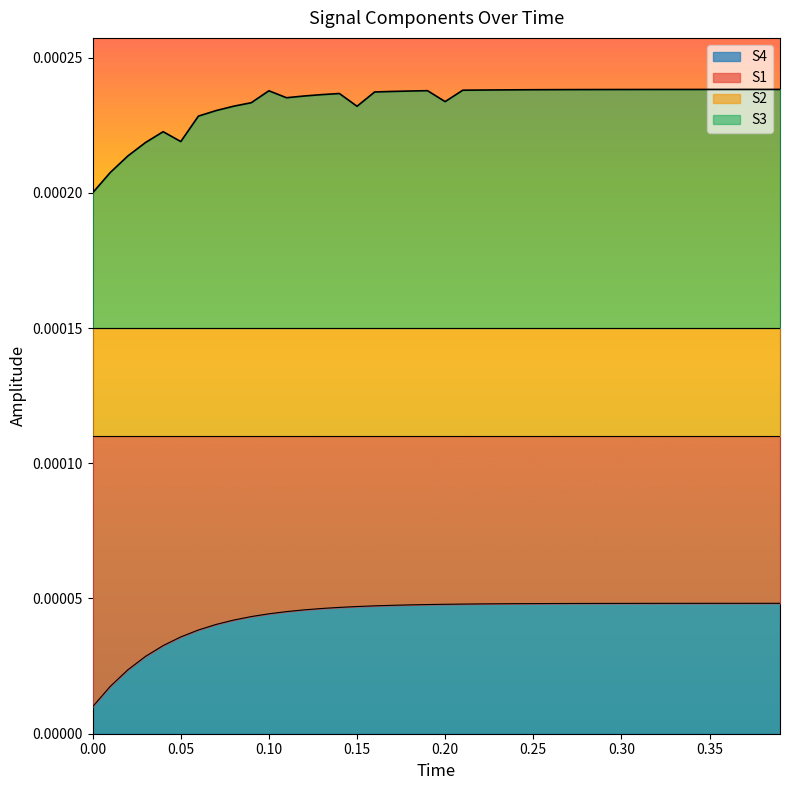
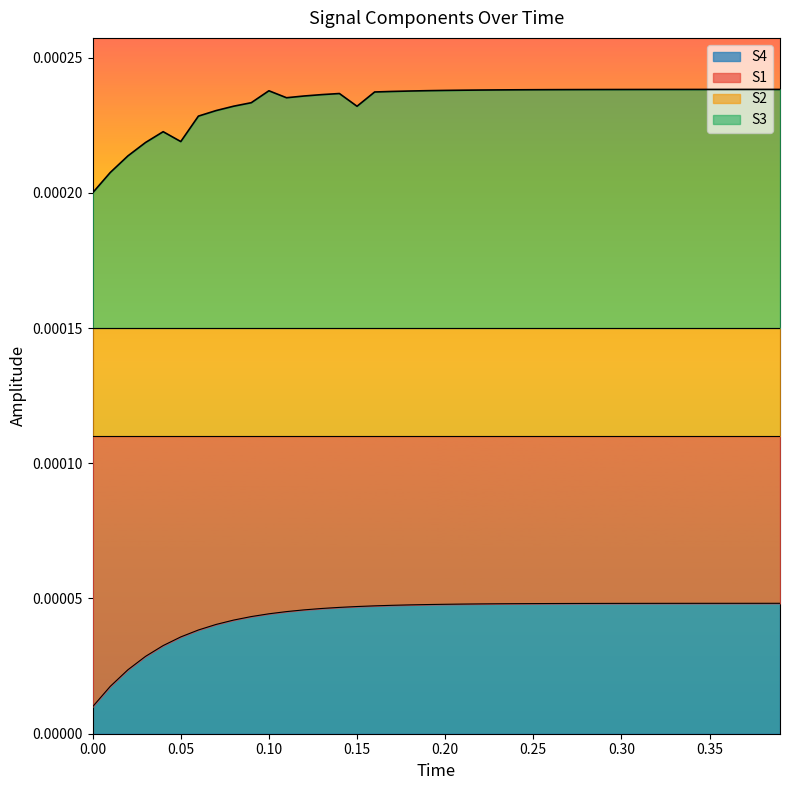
  {
    "S3": {
      "0.00": 0.000200,
      "0.05": 0.000219,
      "0.10": 0.000238,
      "0.15": 0.000232,
-     "0.20": 0.000234,
+     "0.20": 0.000238,
      "0.25": 0.000238,
      "0.30": 0.000238
    },
    "S2": {
      "0.00": 0.000150,
      "0.05": 0.000150,
      "0.10": 0.000150,
      "0.15": 0.000150,
      "0.20": 0.000150,
      "0.25": 0.000150,
      "0.30": 0.000150,
      "0.35": 0.000150
    },
    "S1": {
      "0.00": 0.000110,
      "0.05": 0.000110,
      "0.10": 0.000110,
      "0.15": 0.000110,
      "0.20": 0.000110,
      "0.25": 0.000110,
      "0.30": 0.000110,
      "0.35": 0.000110
    },
    "S4": {
      "0.00": 0.000010,
      "0.05": 0.000036,
      "0.10": 0.000044,
      "0.15": 0.000047,
      "0.20": 0.000048,
      "0.25": 0.000048,
      "0.30": 0.000048,
      "0.35": 0.000048
    }
  }
